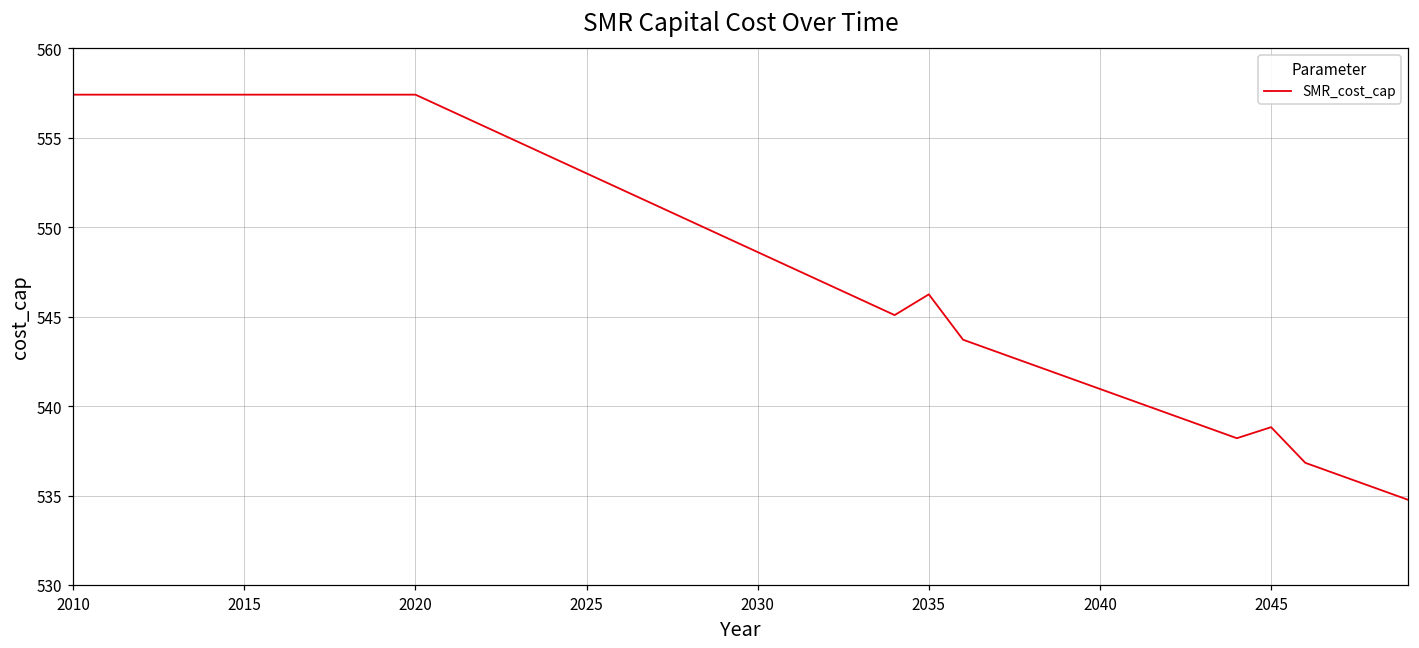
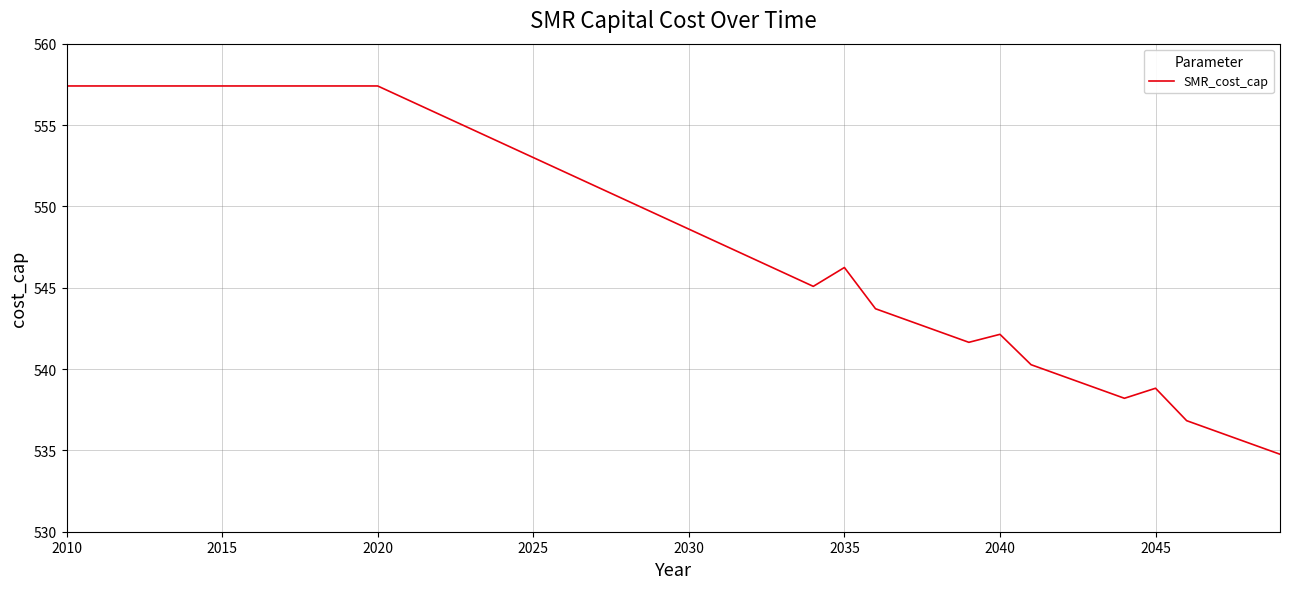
  {
    "2010": 557.4,
    "2015": 557.4,
    "2020": 557.4,
    "2025": 553.0,
    "2030": 548.6,
    "2035": 546.2,
-   "2040": 541.0,
+   "2040": 542.1,
    "2045": 538.8
  }
